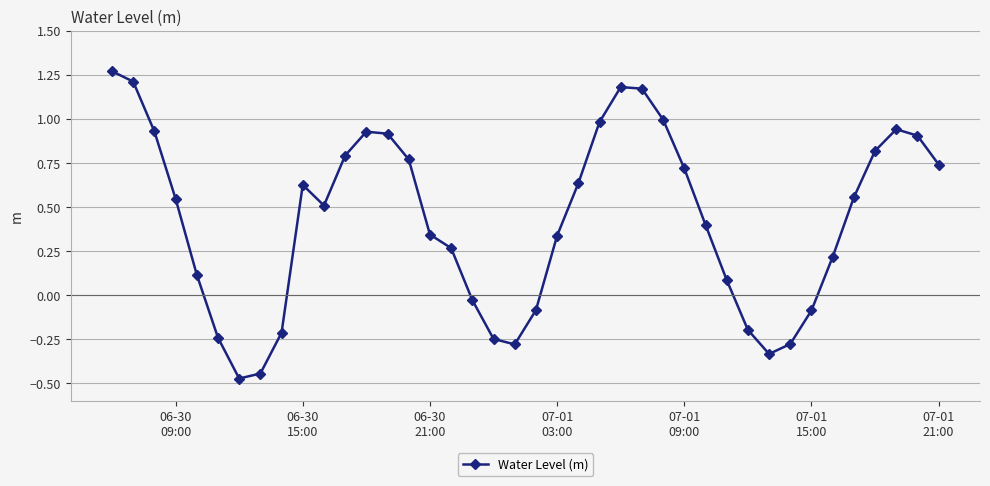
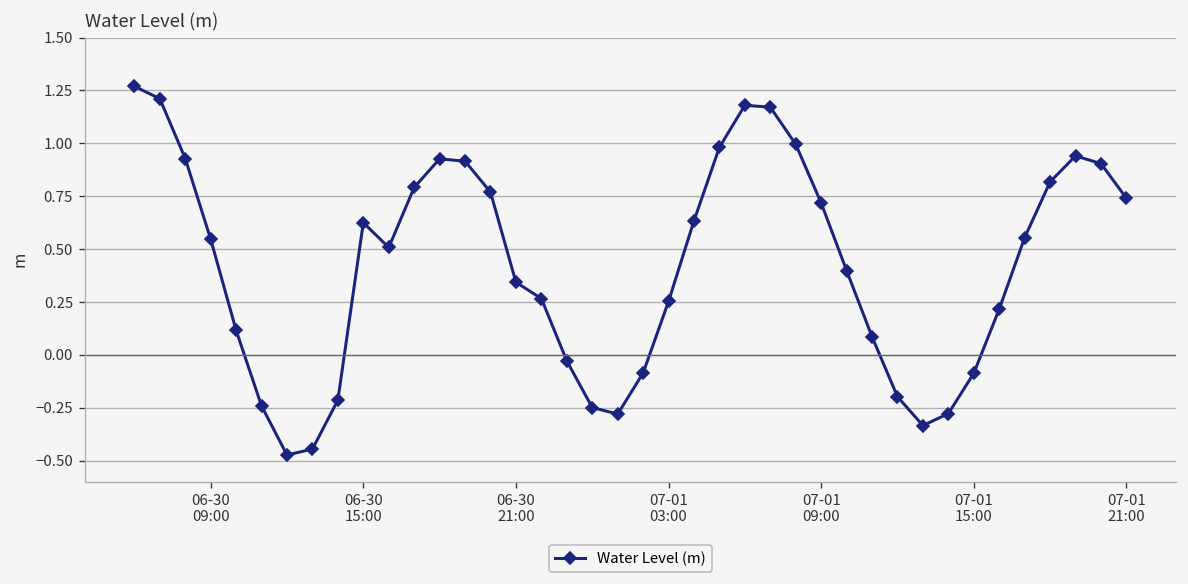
  {
    "06-30 09:00": 0.55,
    "06-30 15:00": 0.62,
    "06-30 21:00": 0.34,
-   "07-01 03:00": 0.34,
+   "07-01 03:00": 0.25,
    "07-01 09:00": 0.72,
    "07-01 15:00": -0.09,
    "07-01 21:00": 0.74
  }
